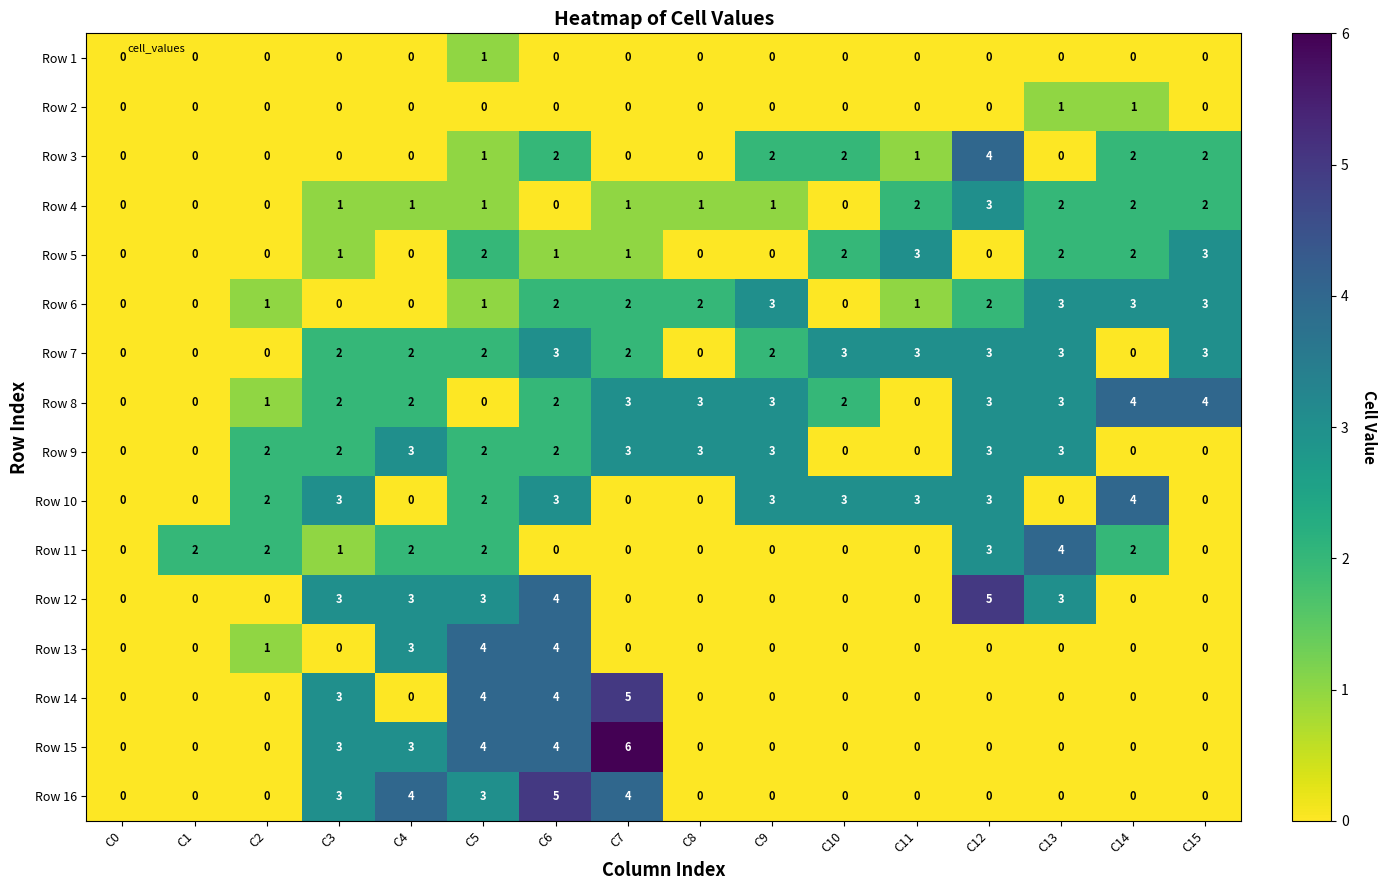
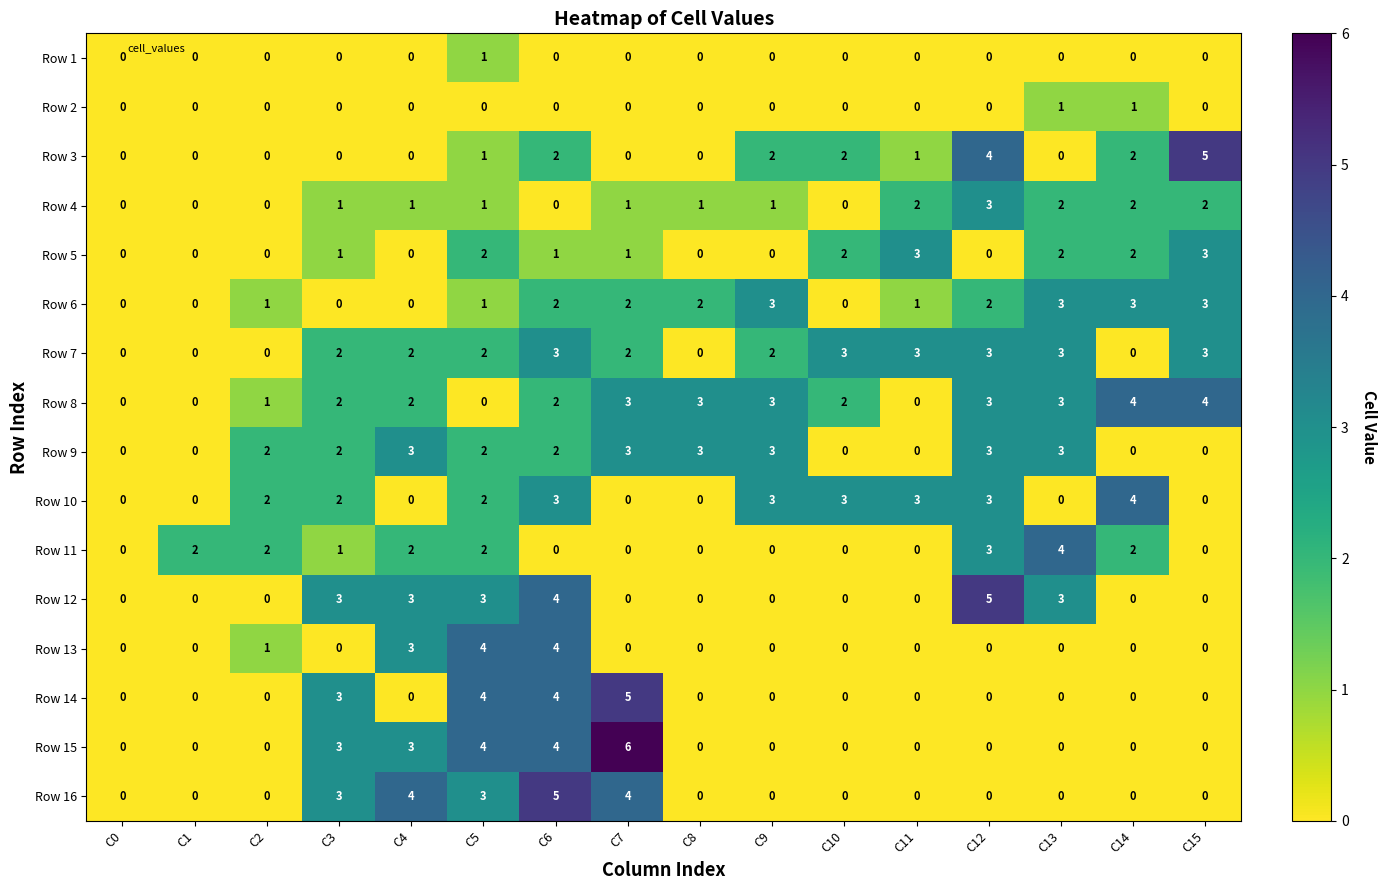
  {
    "Row 3": {
      "C0": 0,
      "C1": 0,
      "C2": 0,
      "C3": 0,
      "C4": 0,
      "C5": 1,
      "C6": 2,
      "C7": 0,
      "C8": 0,
      "C9": 2,
      "C10": 2,
      "C11": 1,
      "C12": 4,
      "C13": 0,
      "C14": 2,
-     "C15": 2
+     "C15": 5
    },
    "Row 10": {
      "C0": 0,
      "C1": 0,
      "C2": 2,
-     "C3": 3,
+     "C3": 2,
      "C4": 0,
      "C5": 2,
      "C6": 3,
      "C7": 0,
      "C8": 0,
      "C9": 3,
      "C10": 3,
      "C11": 3,
      "C12": 3,
      "C13": 0,
      "C14": 4,
      "C15": 0
    }
  }
